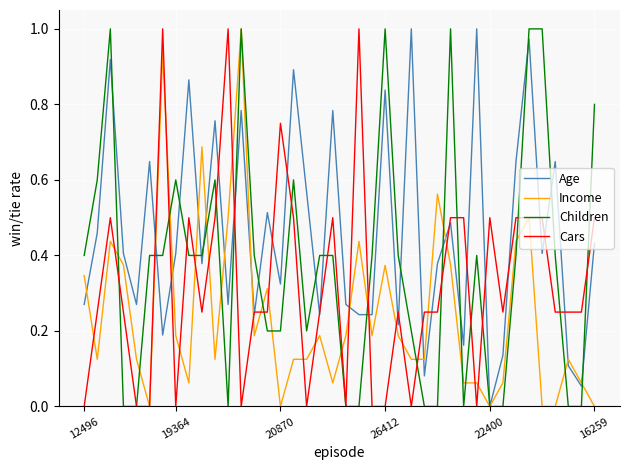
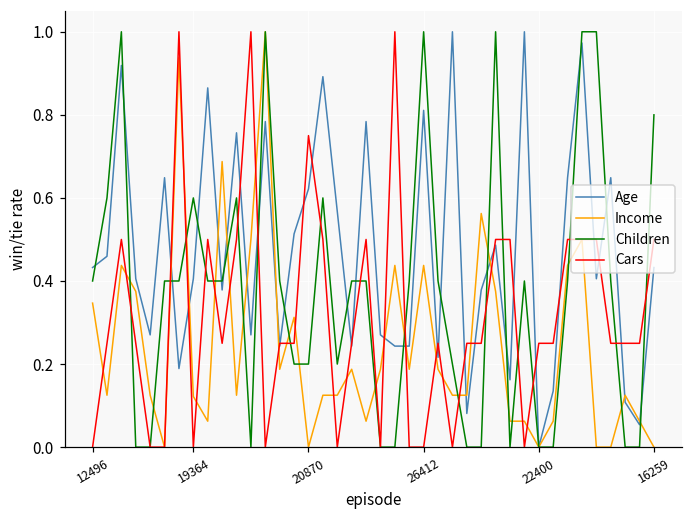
  {
    "Age": {
-     "12496": 0.27,
+     "12496": 0.43,
      "19364": 0.41,
-     "20870": 0.32,
-     "26412": 0.84
+     "20870": 0.62,
+     "26412": 0.81
    },
    "Income": {
      "12496": 0.35,
-     "19364": 0.19,
+     "19364": 0.12,
      "20870": 0.00,
-     "26412": 0.37,
+     "26412": 0.44,
      "16259": 0.00
    },
    "Children": {
      "12496": 0.40,
      "19364": 0.60,
      "20870": 0.20,
      "26412": 1.00,
      "16259": 0.80
    },
    "Cars": {
      "12496": 0.00,
      "19364": 0.00,
      "20870": 0.75,
      "26412": 0.00,
-     "22400": 0.50
+     "22400": 0.25
    }
  }
